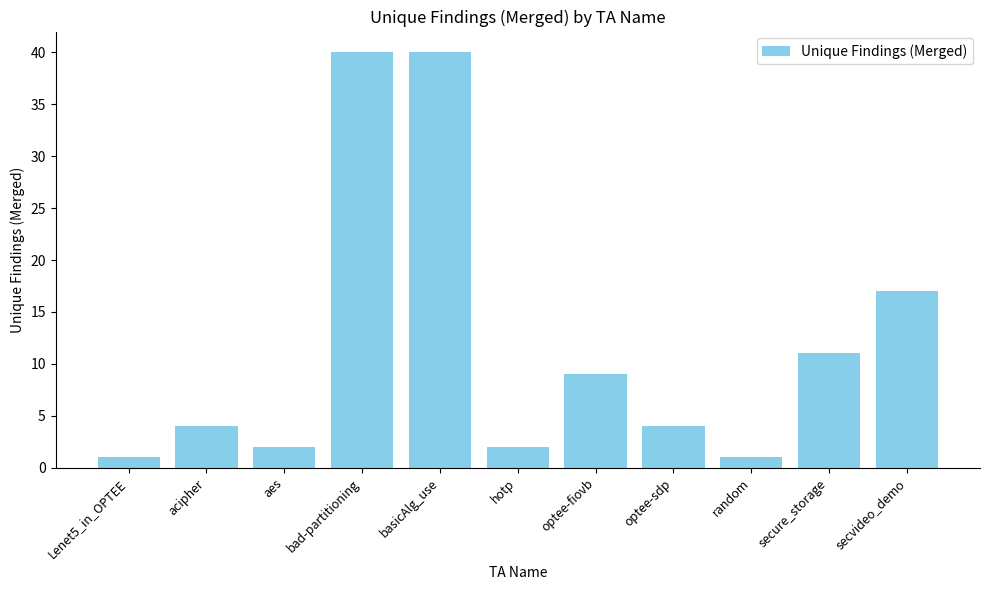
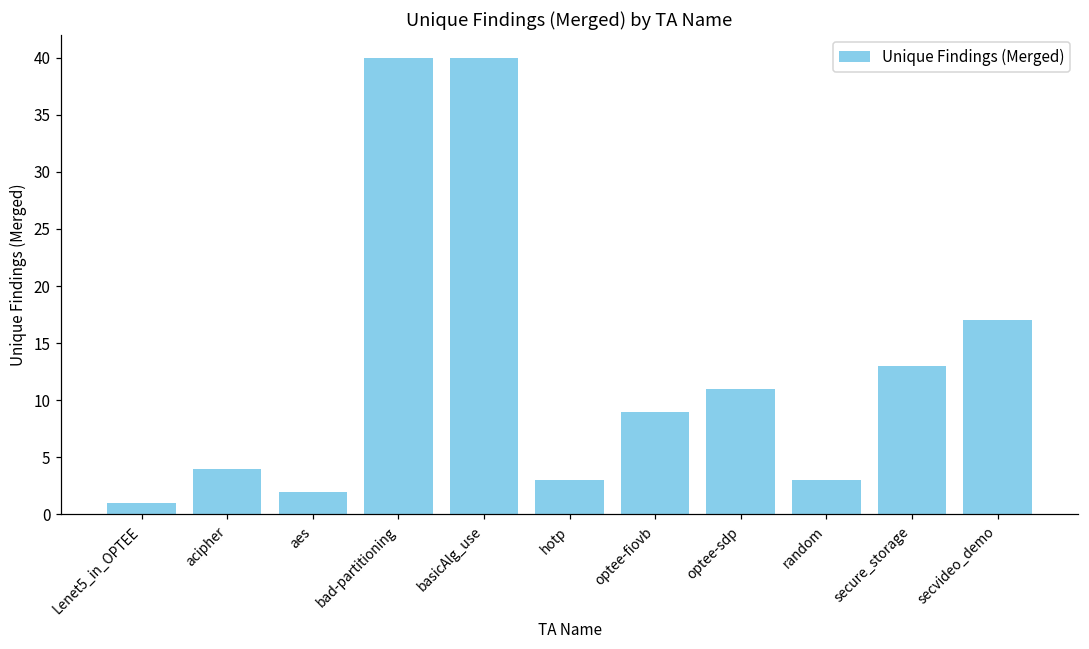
  {
    "Lenet5_in_OPTEE": 1,
    "acipher": 4,
    "aes": 2,
    "bad-partitioning": 40,
    "basicAlg_use": 40,
-   "hotp": 2,
+   "hotp": 3,
    "optee-fiovb": 9,
-   "optee-sdp": 4,
-   "random": 1,
-   "secure_storage": 11,
+   "optee-sdp": 11,
+   "random": 3,
+   "secure_storage": 13,
    "secvideo_demo": 17
  }
